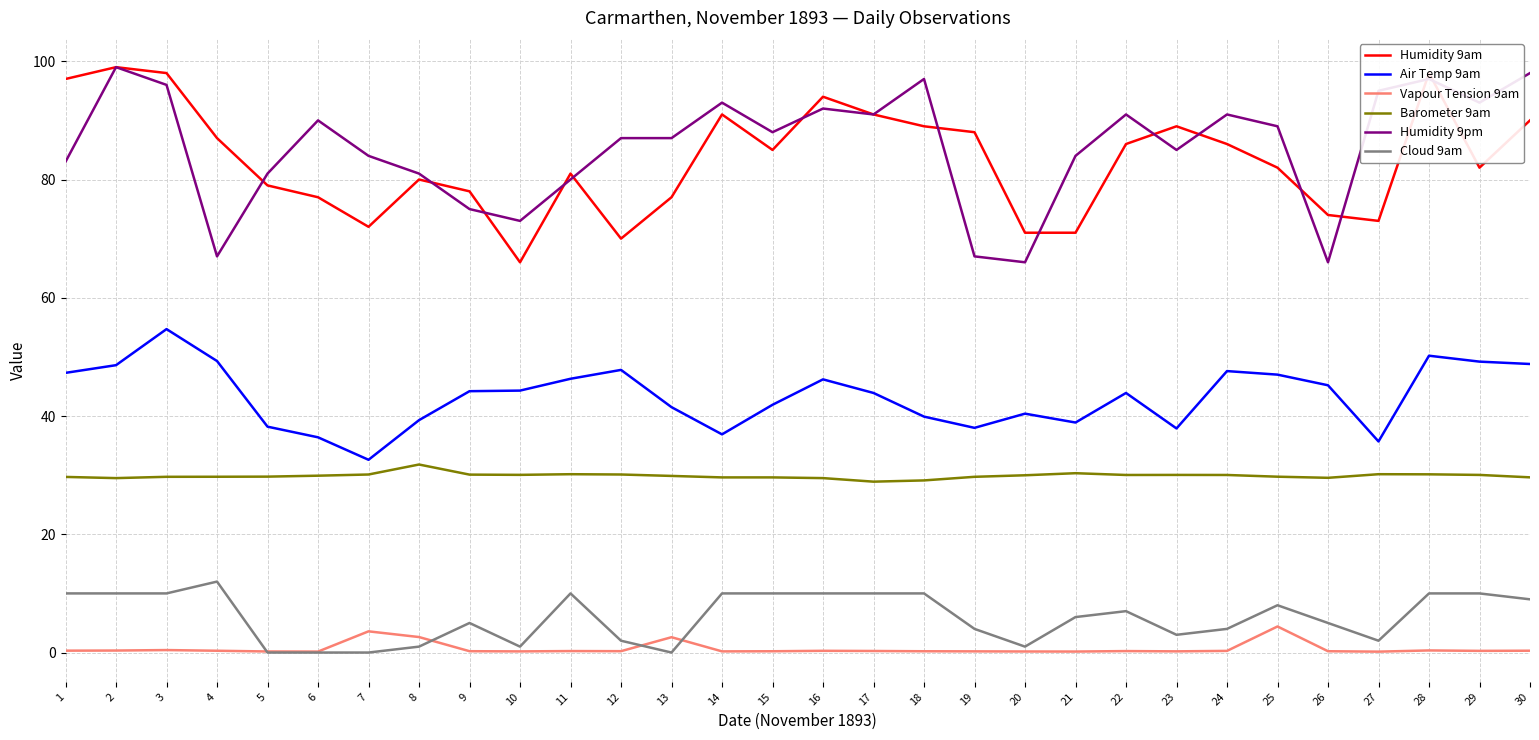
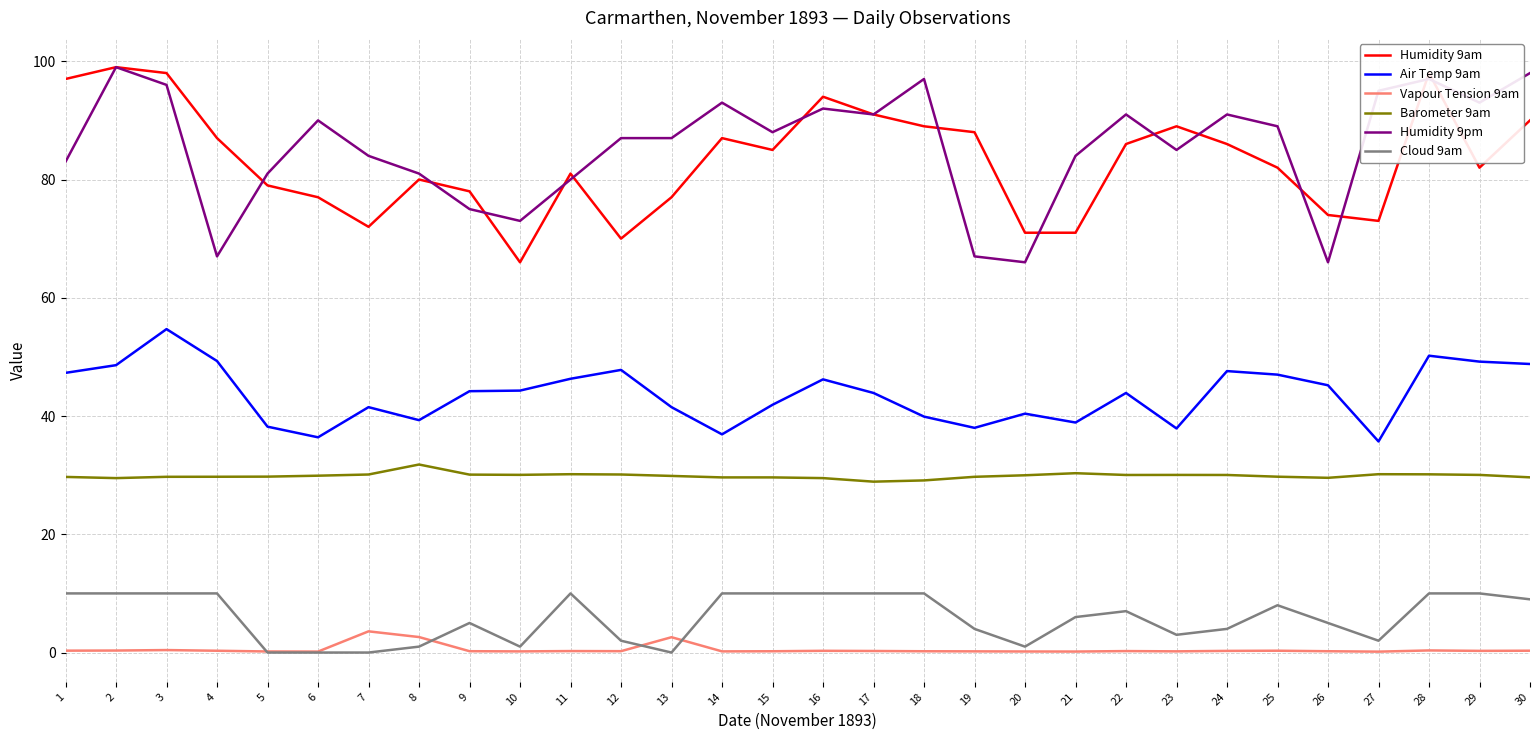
  {
    "Humidity 9am": {
      "1": 97,
      "3": 98,
      "4": 87,
      "5": 79,
      "6": 77,
      "7": 72,
      "8": 80,
      "9": 78,
      "10": 66,
      "11": 81,
      "12": 70,
      "13": 77,
-     "14": 91,
+     "14": 87,
      "15": 85,
      "16": 94,
      "18": 89,
      "19": 88,
      "20": 71,
      "21": 71,
      "22": 86,
      "23": 89,
      "24": 86,
      "25": 82,
      "26": 74,
      "27": 73,
      "29": 82,
      "30": 90
    },
    "Air Temp 9am": {
      "1": 47,
      "2": 49,
      "3": 55,
      "4": 49,
      "5": 38,
      "6": 36,
-     "7": 33,
+     "7": 42,
      "8": 39,
      "9": 44,
      "10": 44,
      "11": 46,
      "12": 48,
      "13": 42,
      "14": 37,
      "15": 42,
      "16": 46,
      "17": 44,
      "18": 40,
      "19": 38,
      "20": 40,
      "21": 39,
      "22": 44,
      "23": 38,
      "24": 48,
      "25": 47,
      "26": 45,
      "27": 36,
      "28": 50,
      "29": 49,
      "30": 49
    },
    "Vapour Tension 9am": {
      "1": 0,
      "2": 0,
      "3": 0,
      "4": 0,
      "7": 4,
      "8": 3,
      "9": 0,
      "10": 0,
      "11": 0,
      "12": 0,
      "13": 3,
      "14": 0,
      "15": 0,
      "16": 0,
      "17": 0,
      "18": 0,
      "19": 0,
      "20": 0,
      "21": 0,
      "22": 0,
      "23": 0,
      "24": 0,
-     "25": 4,
+     "25": 0,
      "26": 0,
      "27": 0,
      "28": 0,
      "29": 0,
      "30": 0
    },
    "Barometer 9am": {
      "1": 30,
      "2": 30,
      "3": 30,
      "4": 30,
      "5": 30,
      "6": 30,
      "7": 30,
      "8": 32,
      "9": 30,
      "10": 30,
      "11": 30,
      "12": 30,
      "13": 30,
      "14": 30,
      "15": 30,
      "16": 30,
      "17": 29,
      "18": 29,
      "19": 30,
      "20": 30,
      "21": 30,
      "22": 30,
      "23": 30,
      "24": 30,
      "25": 30,
      "26": 30,
      "27": 30,
      "28": 30,
      "29": 30,
      "30": 30
    },
    "Humidity 9pm": {
      "1": 83,
      "3": 96,
      "4": 67,
      "5": 81,
      "6": 90,
      "7": 84,
      "8": 81,
      "9": 75,
      "10": 73,
      "11": 80,
      "12": 87,
      "13": 87,
      "14": 93,
      "15": 88,
      "16": 92,
      "18": 97,
      "19": 67,
      "20": 66,
      "21": 84,
      "22": 91,
      "23": 85,
      "24": 91,
      "25": 89,
      "26": 66,
      "30": 98
    },
    "Cloud 9am": {
      "1": 10,
      "2": 10,
      "3": 10,
-     "4": 12,
+     "4": 10,
      "7": 0,
      "8": 1,
      "9": 5,
      "10": 1,
      "11": 10,
      "12": 2,
      "13": 0,
      "14": 10,
      "15": 10,
      "16": 10,
      "17": 10,
      "18": 10,
      "19": 4,
      "20": 1,
      "21": 6,
      "22": 7,
      "23": 3,
      "24": 4,
      "25": 8,
      "26": 5,
      "27": 2,
      "28": 10,
      "29": 10,
      "30": 9
    }
  }
